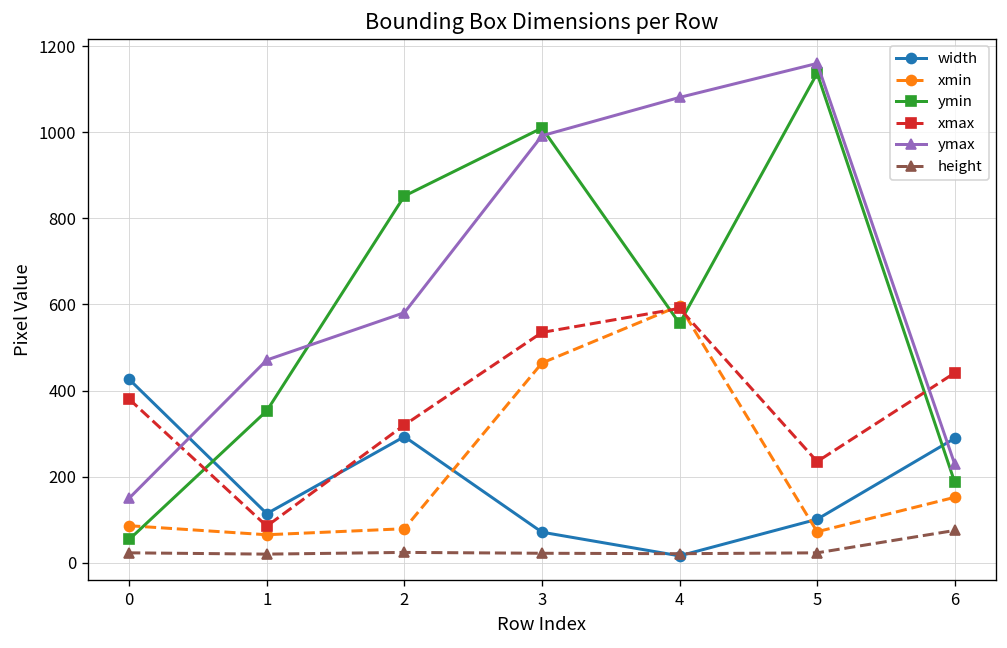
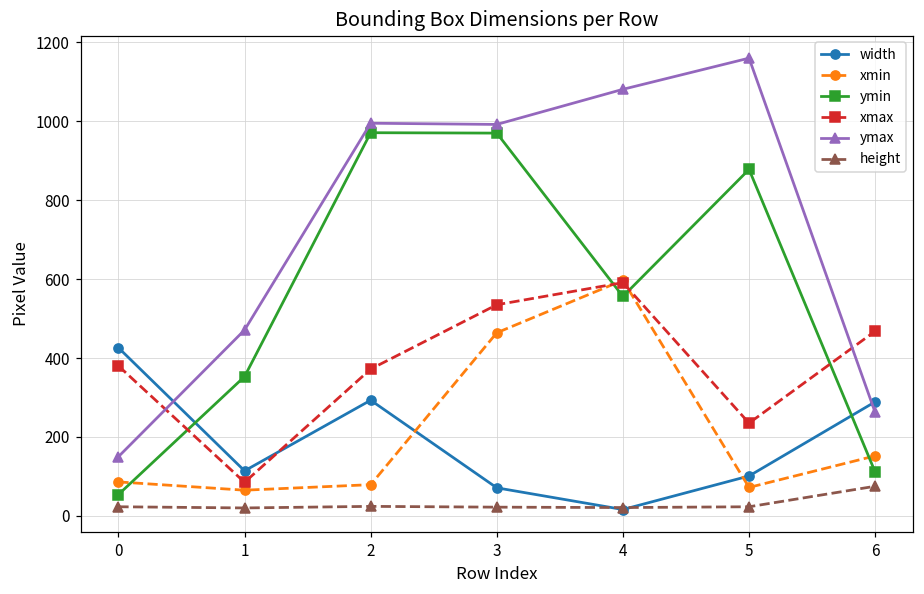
  {
    "width": {
      "0": 430,
      "1": 110,
      "2": 290,
      "3": 70,
      "5": 100,
      "6": 290
    },
    "xmin": {
      "0": 90,
      "1": 70,
      "2": 80,
      "3": 460,
      "5": 70,
      "6": 150
    },
    "ymin": {
      "0": 50,
      "1": 350,
-     "2": 850,
-     "3": 1010,
+     "2": 970,
+     "3": 970,
      "4": 560,
-     "5": 1140,
-     "6": 190
+     "5": 880,
+     "6": 110
    },
    "xmax": {
      "0": 380,
      "1": 90,
-     "2": 320,
+     "2": 370,
      "3": 540,
      "5": 240,
-     "6": 440
+     "6": 470
    },
    "ymax": {
      "0": 150,
      "1": 470,
-     "2": 580,
+     "2": 1000,
      "3": 990,
      "4": 1080,
      "5": 1160,
-     "6": 230
+     "6": 260
    },
    "height": {
      "0": 20,
      "1": 20,
      "2": 20,
      "3": 20,
      "5": 20,
      "6": 80
    }
  }
